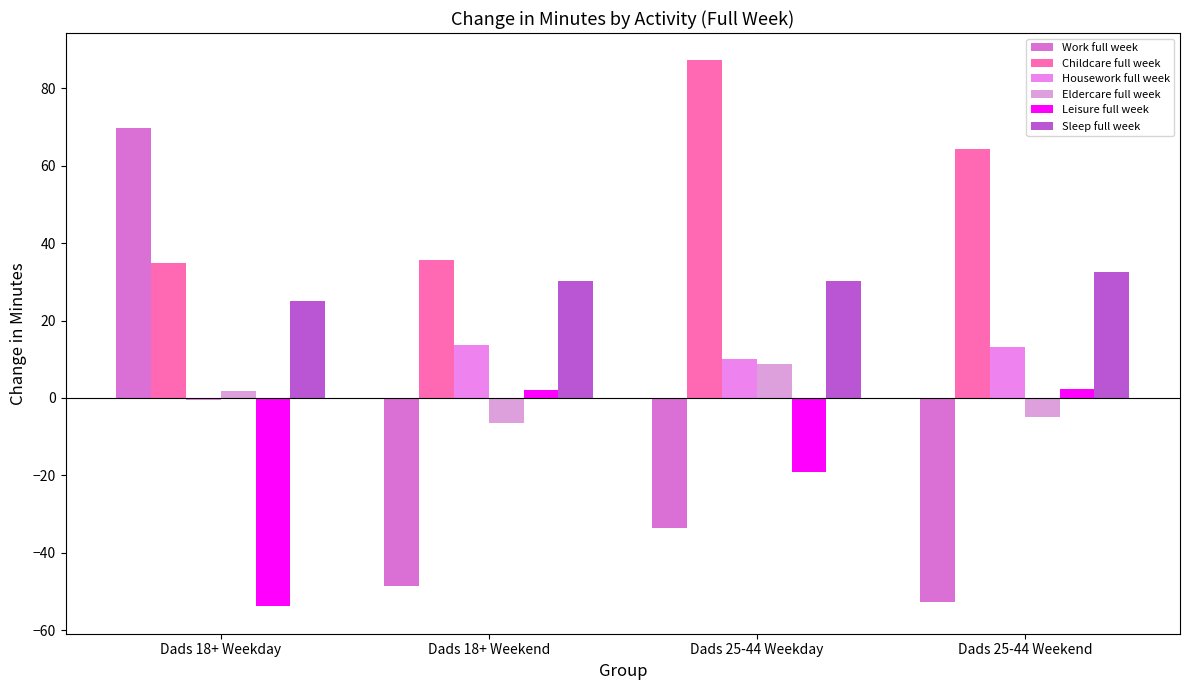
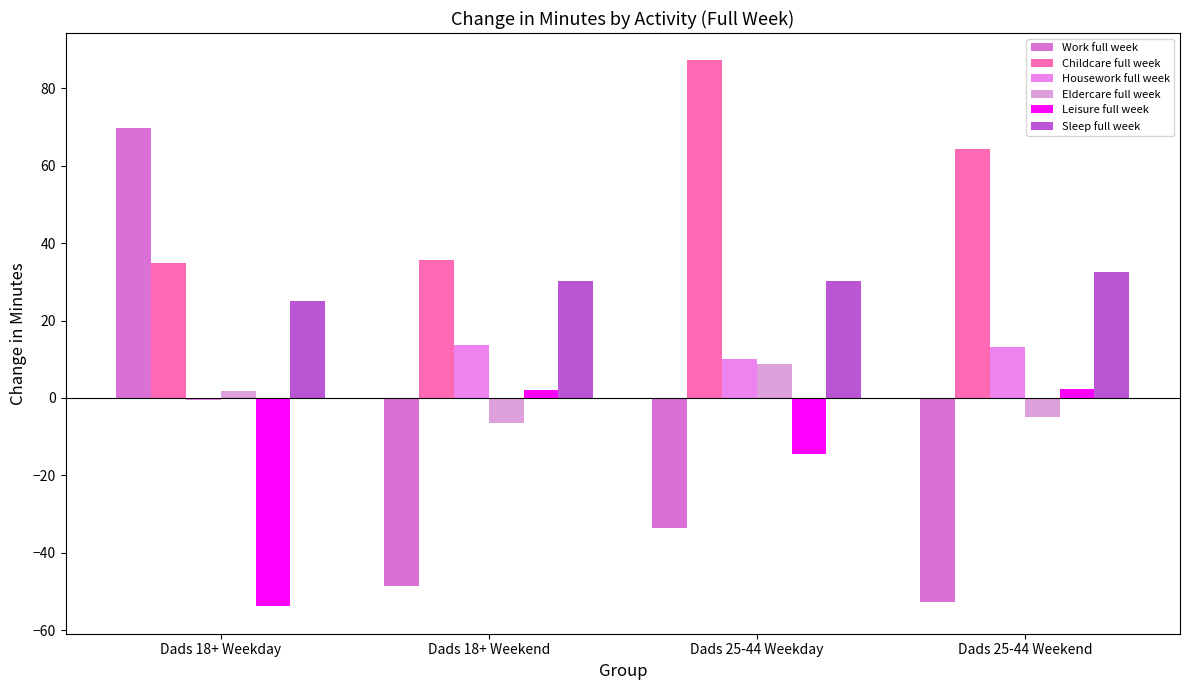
  {
    "Leisure full week": {
      "Dads 18+ Weekday": -54,
      "Dads 18+ Weekend": 2,
-     "Dads 25-44 Weekday": -19,
+     "Dads 25-44 Weekday": -14,
      "Dads 25-44 Weekend": 2
    }
  }
